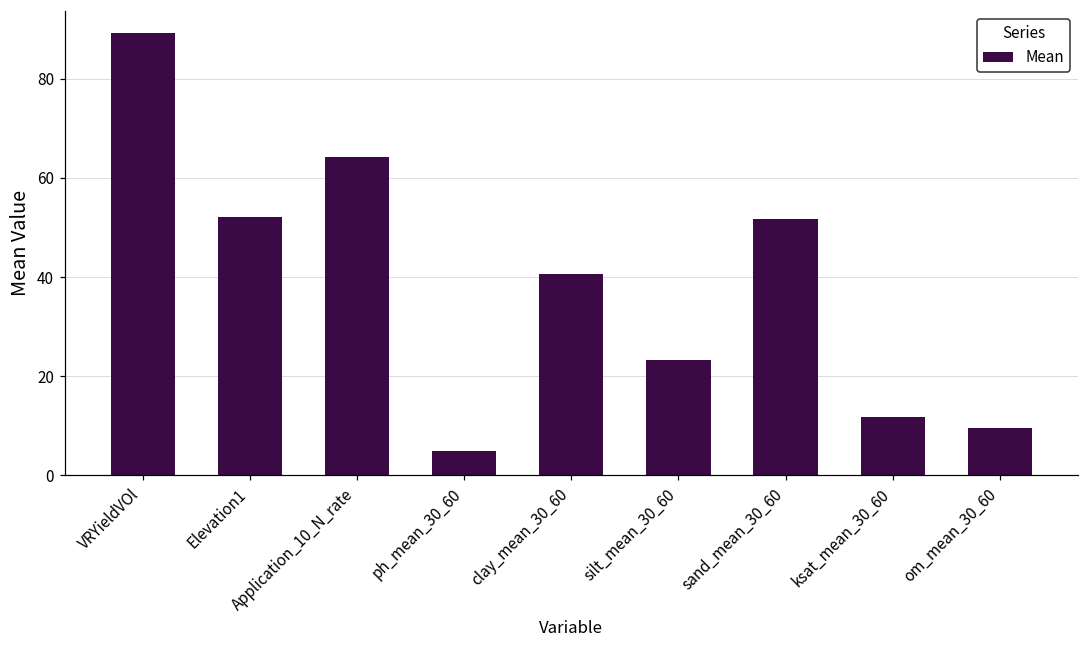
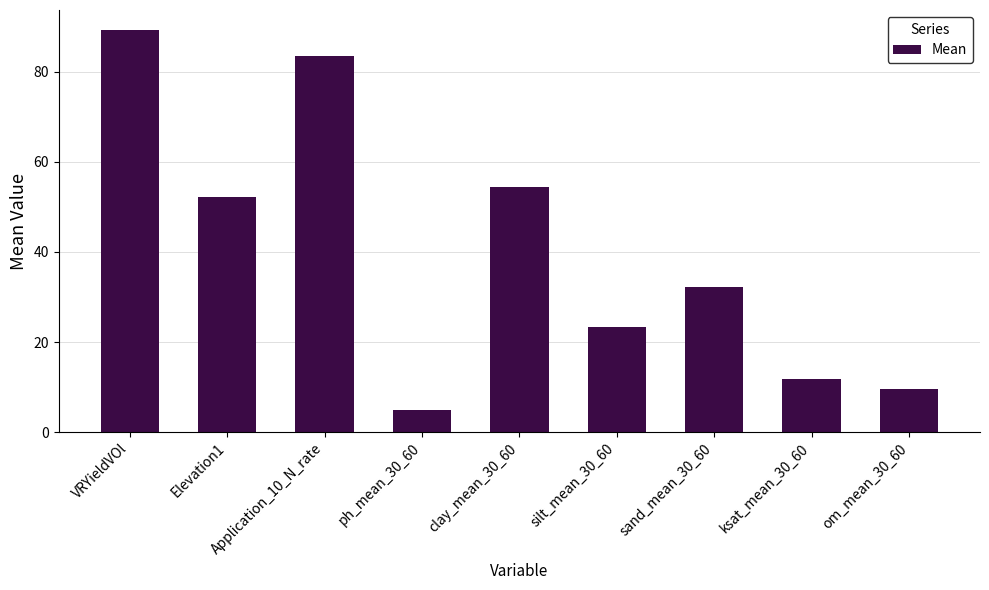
  {
    "VRYieldVOl": 89,
    "Elevation1": 52,
-   "Application_10_N_rate": 64,
+   "Application_10_N_rate": 83,
    "ph_mean_30_60": 5,
-   "clay_mean_30_60": 41,
+   "clay_mean_30_60": 54,
    "silt_mean_30_60": 23,
-   "sand_mean_30_60": 52,
+   "sand_mean_30_60": 32,
    "ksat_mean_30_60": 12,
    "om_mean_30_60": 10
  }
